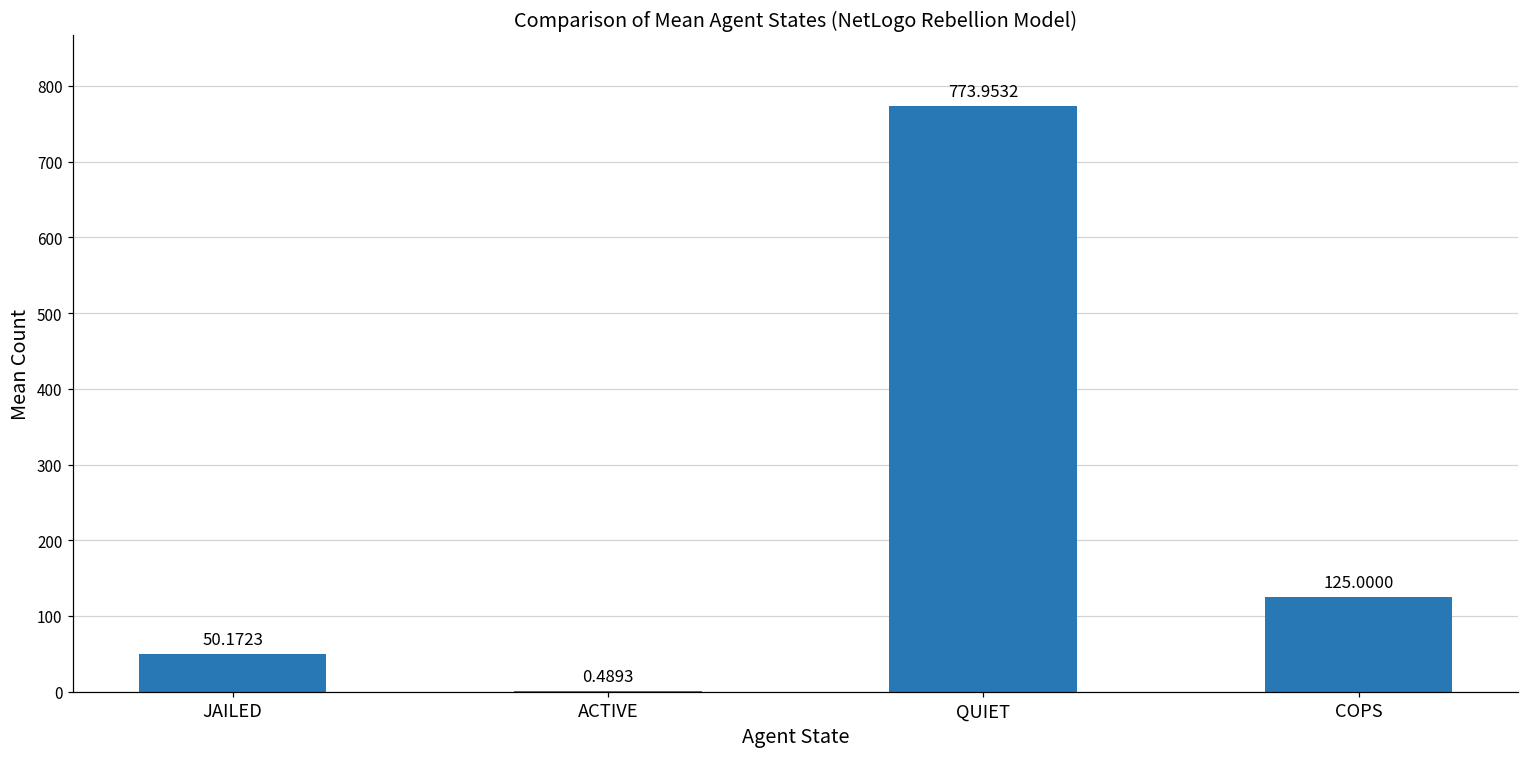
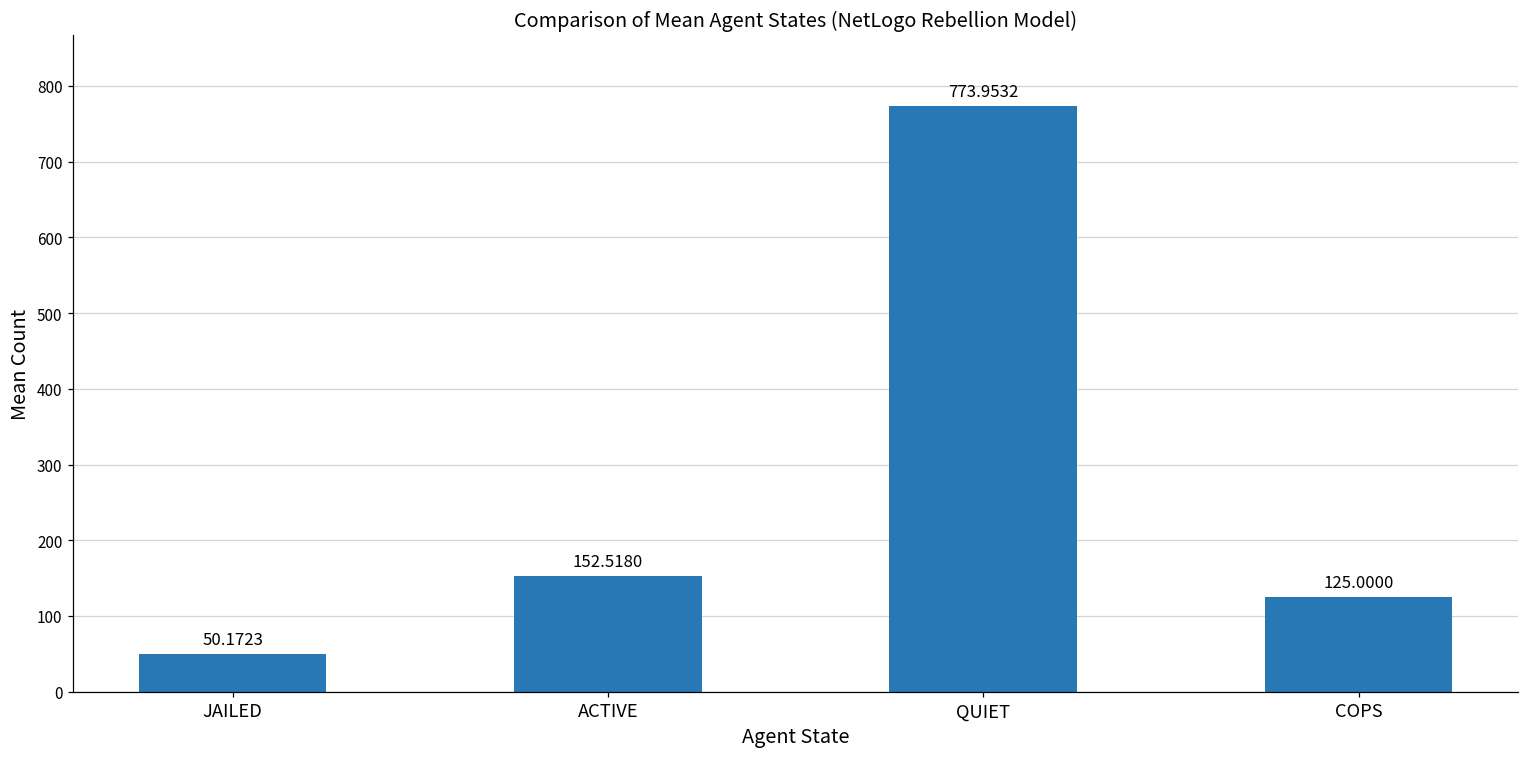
  {
    "JAILED": 50.1723,
-   "ACTIVE": 0.4893,
+   "ACTIVE": 152.5180,
    "QUIET": 773.9532,
    "COPS": 125.0000
  }
